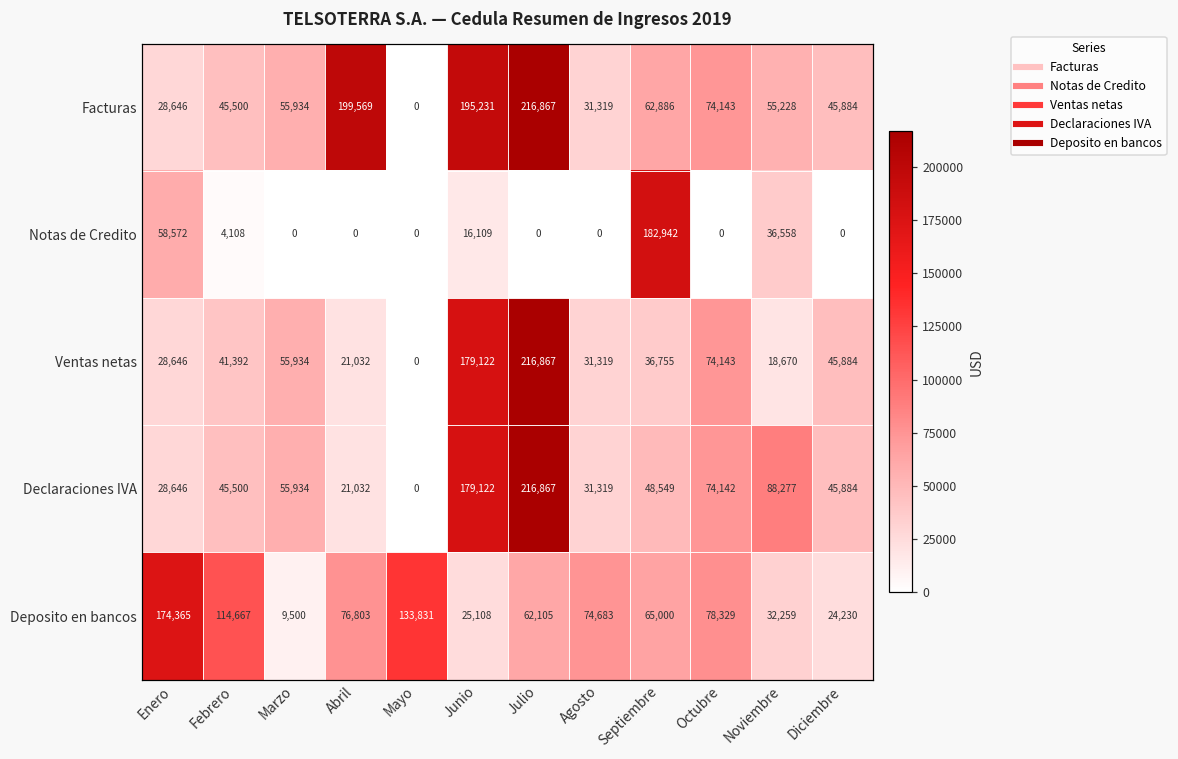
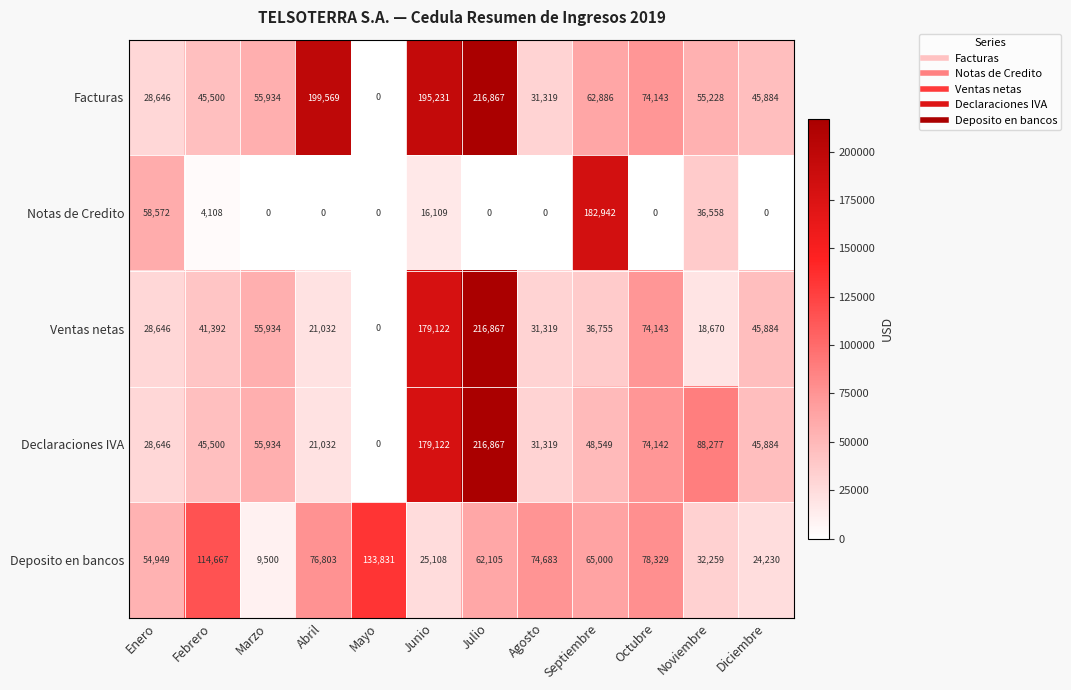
  {
    "Facturas": {
      "Enero": "28,646",
      "Febrero": "45,500",
      "Marzo": "55,934",
      "Abril": "199,569",
      "Mayo": "0",
      "Junio": "195,231",
      "Julio": "216,867",
      "Agosto": "31,319",
      "Septiembre": "62,886",
      "Octubre": "74,143",
      "Noviembre": "55,228",
      "Diciembre": "45,884"
    },
    "Notas de Credito": {
      "Enero": "58,572",
      "Febrero": "4,108",
      "Marzo": "0",
      "Abril": "0",
      "Mayo": "0",
      "Junio": "16,109",
      "Julio": "0",
      "Agosto": "0",
      "Septiembre": "182,942",
      "Octubre": "0",
      "Noviembre": "36,558",
      "Diciembre": "0"
    },
    "Ventas netas": {
      "Enero": "28,646",
      "Febrero": "41,392",
      "Marzo": "55,934",
      "Abril": "21,032",
      "Mayo": "0",
      "Junio": "179,122",
      "Julio": "216,867",
      "Agosto": "31,319",
      "Septiembre": "36,755",
      "Octubre": "74,143",
      "Noviembre": "18,670",
      "Diciembre": "45,884"
    },
    "Declaraciones IVA": {
      "Enero": "28,646",
      "Febrero": "45,500",
      "Marzo": "55,934",
      "Abril": "21,032",
      "Mayo": "0",
      "Junio": "179,122",
      "Julio": "216,867",
      "Agosto": "31,319",
      "Septiembre": "48,549",
      "Octubre": "74,142",
      "Noviembre": "88,277",
      "Diciembre": "45,884"
    },
    "Deposito en bancos": {
-     "Enero": "174,365",
+     "Enero": "54,949",
      "Febrero": "114,667",
      "Marzo": "9,500",
      "Abril": "76,803",
      "Mayo": "133,831",
      "Junio": "25,108",
      "Julio": "62,105",
      "Agosto": "74,683",
      "Septiembre": "65,000",
      "Octubre": "78,329",
      "Noviembre": "32,259",
      "Diciembre": "24,230"
    }
  }
